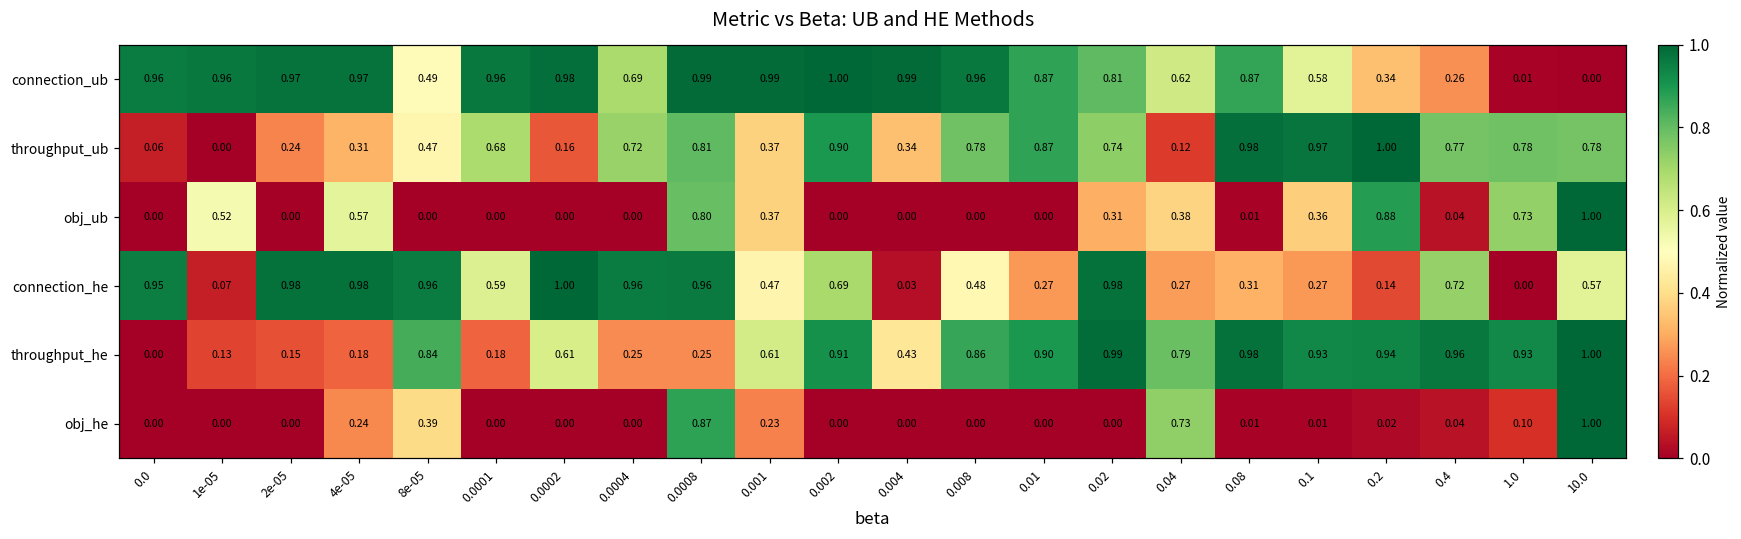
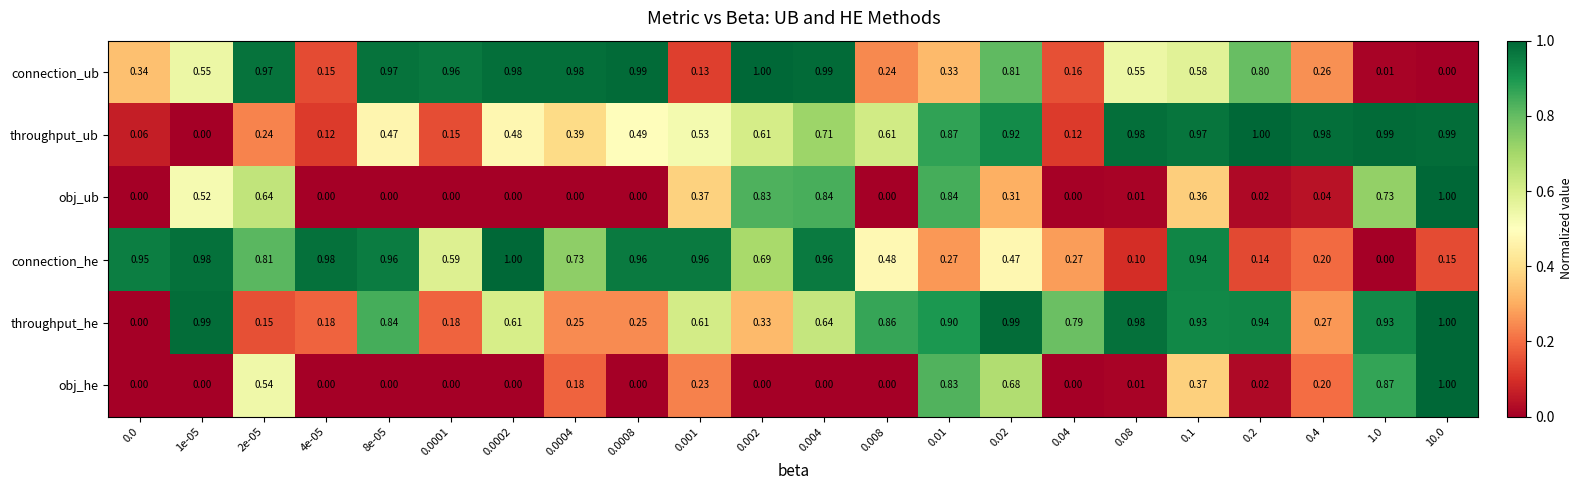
  {
    "connection_ub": {
-     "0.0": 0.96,
-     "1e-05": 0.96,
+     "0.0": 0.34,
+     "1e-05": 0.55,
      "2e-05": 0.97,
-     "4e-05": 0.97,
-     "8e-05": 0.49,
+     "4e-05": 0.15,
+     "8e-05": 0.97,
      "0.0001": 0.96,
      "0.0002": 0.98,
-     "0.0004": 0.69,
+     "0.0004": 0.98,
      "0.0008": 0.99,
-     "0.001": 0.99,
+     "0.001": 0.13,
      "0.002": 1.00,
      "0.004": 0.99,
-     "0.008": 0.96,
-     "0.01": 0.87,
+     "0.008": 0.24,
+     "0.01": 0.33,
      "0.02": 0.81,
-     "0.04": 0.62,
-     "0.08": 0.87,
+     "0.04": 0.16,
+     "0.08": 0.55,
      "0.1": 0.58,
-     "0.2": 0.34,
+     "0.2": 0.80,
      "0.4": 0.26,
      "1.0": 0.01,
      "10.0": 0.00
    },
    "throughput_ub": {
      "0.0": 0.06,
      "1e-05": 0.00,
      "2e-05": 0.24,
-     "4e-05": 0.31,
+     "4e-05": 0.12,
      "8e-05": 0.47,
-     "0.0001": 0.68,
-     "0.0002": 0.16,
-     "0.0004": 0.72,
-     "0.0008": 0.81,
-     "0.001": 0.37,
-     "0.002": 0.90,
-     "0.004": 0.34,
-     "0.008": 0.78,
+     "0.0001": 0.15,
+     "0.0002": 0.48,
+     "0.0004": 0.39,
+     "0.0008": 0.49,
+     "0.001": 0.53,
+     "0.002": 0.61,
+     "0.004": 0.71,
+     "0.008": 0.61,
      "0.01": 0.87,
-     "0.02": 0.74,
+     "0.02": 0.92,
      "0.04": 0.12,
      "0.08": 0.98,
      "0.1": 0.97,
      "0.2": 1.00,
-     "0.4": 0.77,
-     "1.0": 0.78,
-     "10.0": 0.78
+     "0.4": 0.98,
+     "1.0": 0.99,
+     "10.0": 0.99
    },
    "obj_ub": {
      "0.0": 0.00,
      "1e-05": 0.52,
-     "2e-05": 0.00,
-     "4e-05": 0.57,
+     "2e-05": 0.64,
+     "4e-05": 0.00,
      "8e-05": 0.00,
      "0.0001": 0.00,
      "0.0002": 0.00,
      "0.0004": 0.00,
-     "0.0008": 0.80,
+     "0.0008": 0.00,
      "0.001": 0.37,
-     "0.002": 0.00,
-     "0.004": 0.00,
+     "0.002": 0.83,
+     "0.004": 0.84,
      "0.008": 0.00,
-     "0.01": 0.00,
+     "0.01": 0.84,
      "0.02": 0.31,
-     "0.04": 0.38,
+     "0.04": 0.00,
      "0.08": 0.01,
      "0.1": 0.36,
-     "0.2": 0.88,
+     "0.2": 0.02,
      "0.4": 0.04,
      "1.0": 0.73,
      "10.0": 1.00
    },
    "connection_he": {
      "0.0": 0.95,
-     "1e-05": 0.07,
-     "2e-05": 0.98,
+     "1e-05": 0.98,
+     "2e-05": 0.81,
      "4e-05": 0.98,
      "8e-05": 0.96,
      "0.0001": 0.59,
      "0.0002": 1.00,
-     "0.0004": 0.96,
+     "0.0004": 0.73,
      "0.0008": 0.96,
-     "0.001": 0.47,
+     "0.001": 0.96,
      "0.002": 0.69,
-     "0.004": 0.03,
+     "0.004": 0.96,
      "0.008": 0.48,
      "0.01": 0.27,
-     "0.02": 0.98,
+     "0.02": 0.47,
      "0.04": 0.27,
-     "0.08": 0.31,
-     "0.1": 0.27,
+     "0.08": 0.10,
+     "0.1": 0.94,
      "0.2": 0.14,
-     "0.4": 0.72,
+     "0.4": 0.20,
      "1.0": 0.00,
-     "10.0": 0.57
+     "10.0": 0.15
    },
    "throughput_he": {
      "0.0": 0.00,
-     "1e-05": 0.13,
+     "1e-05": 0.99,
      "2e-05": 0.15,
      "4e-05": 0.18,
      "8e-05": 0.84,
      "0.0001": 0.18,
      "0.0002": 0.61,
      "0.0004": 0.25,
      "0.0008": 0.25,
      "0.001": 0.61,
-     "0.002": 0.91,
-     "0.004": 0.43,
+     "0.002": 0.33,
+     "0.004": 0.64,
      "0.008": 0.86,
      "0.01": 0.90,
      "0.02": 0.99,
      "0.04": 0.79,
      "0.08": 0.98,
      "0.1": 0.93,
      "0.2": 0.94,
-     "0.4": 0.96,
+     "0.4": 0.27,
      "1.0": 0.93,
      "10.0": 1.00
    },
    "obj_he": {
      "0.0": 0.00,
      "1e-05": 0.00,
-     "2e-05": 0.00,
-     "4e-05": 0.24,
-     "8e-05": 0.39,
+     "2e-05": 0.54,
+     "4e-05": 0.00,
+     "8e-05": 0.00,
      "0.0001": 0.00,
      "0.0002": 0.00,
-     "0.0004": 0.00,
-     "0.0008": 0.87,
+     "0.0004": 0.18,
+     "0.0008": 0.00,
      "0.001": 0.23,
      "0.002": 0.00,
      "0.004": 0.00,
      "0.008": 0.00,
-     "0.01": 0.00,
-     "0.02": 0.00,
-     "0.04": 0.73,
+     "0.01": 0.83,
+     "0.02": 0.68,
+     "0.04": 0.00,
      "0.08": 0.01,
-     "0.1": 0.01,
+     "0.1": 0.37,
      "0.2": 0.02,
-     "0.4": 0.04,
-     "1.0": 0.10,
+     "0.4": 0.20,
+     "1.0": 0.87,
      "10.0": 1.00
    }
  }
